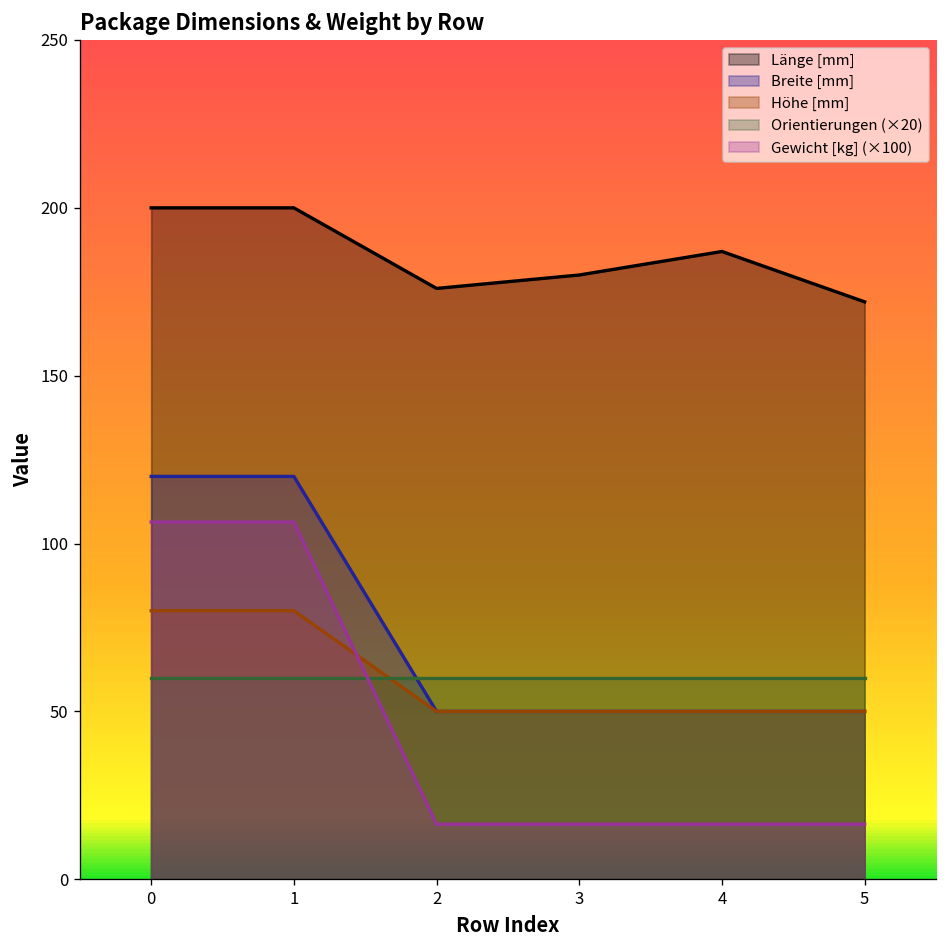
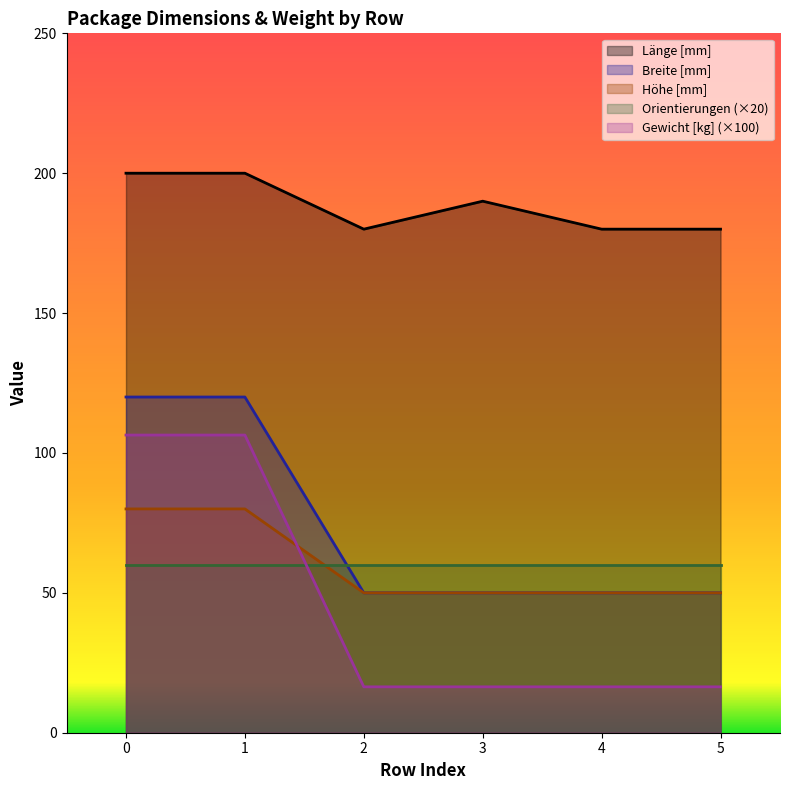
  {
    "Länge [mm]": {
      "0": 200,
      "1": 200,
-     "2": 176,
-     "3": 180,
-     "4": 187,
-     "5": 172
+     "2": 180,
+     "3": 190,
+     "4": 180,
+     "5": 180
    },
    "Breite [mm]": {
      "0": 120,
      "1": 120
    },
    "Höhe [mm]": {
      "0": 80,
      "1": 80
    },
    "Orientierungen (×20)": {
      "0": 60,
      "1": 60,
      "2": 60,
      "3": 60,
      "4": 60,
      "5": 60
    },
    "Gewicht [kg] (×100)": {
      "0": 106,
      "1": 106,
      "2": 16,
      "3": 16,
      "4": 16,
      "5": 16
    }
  }
